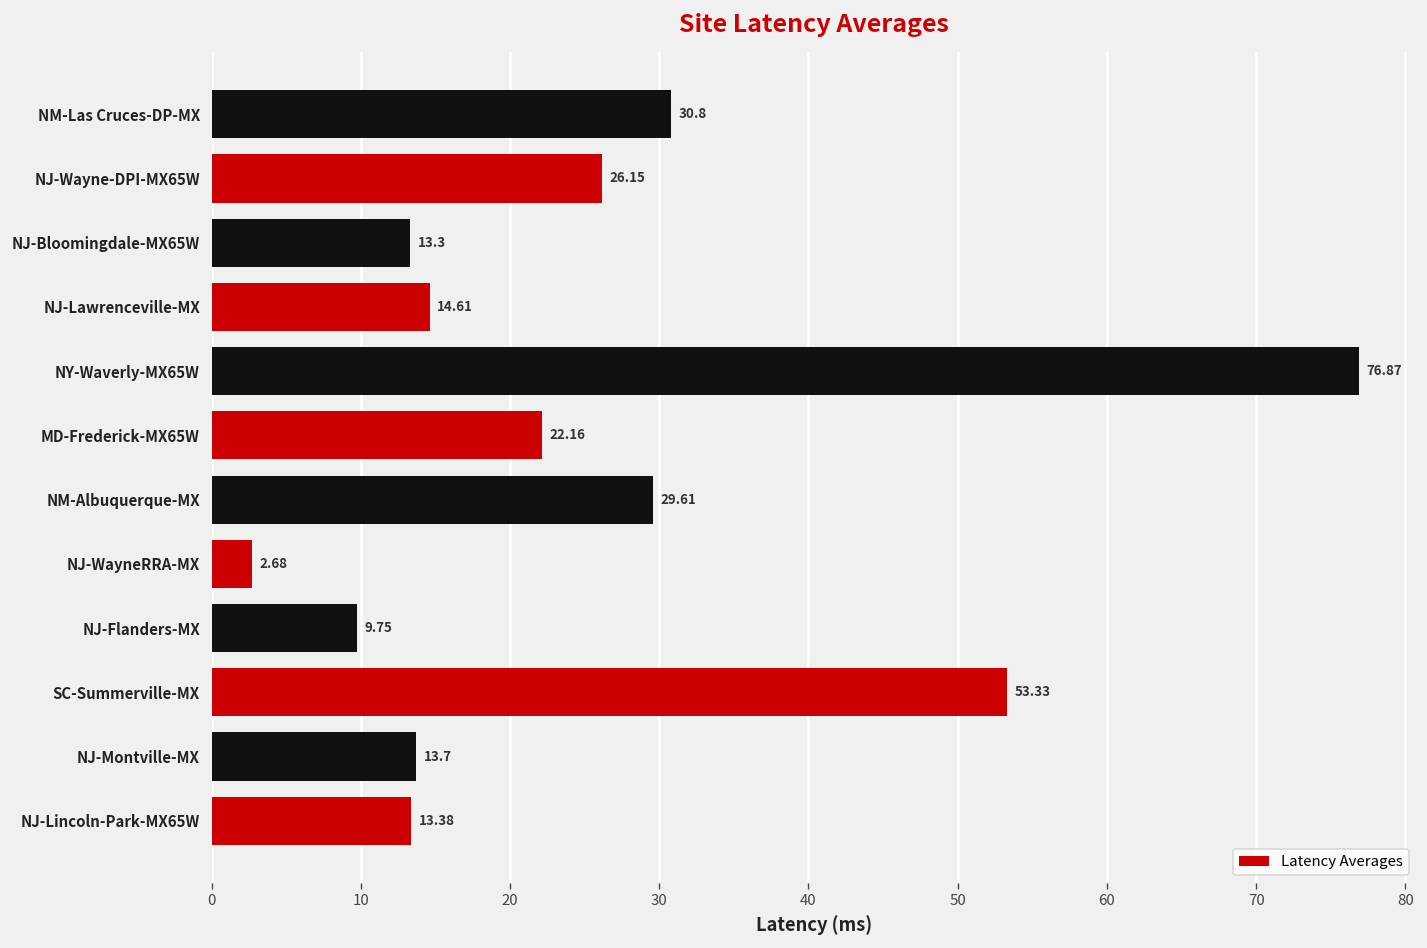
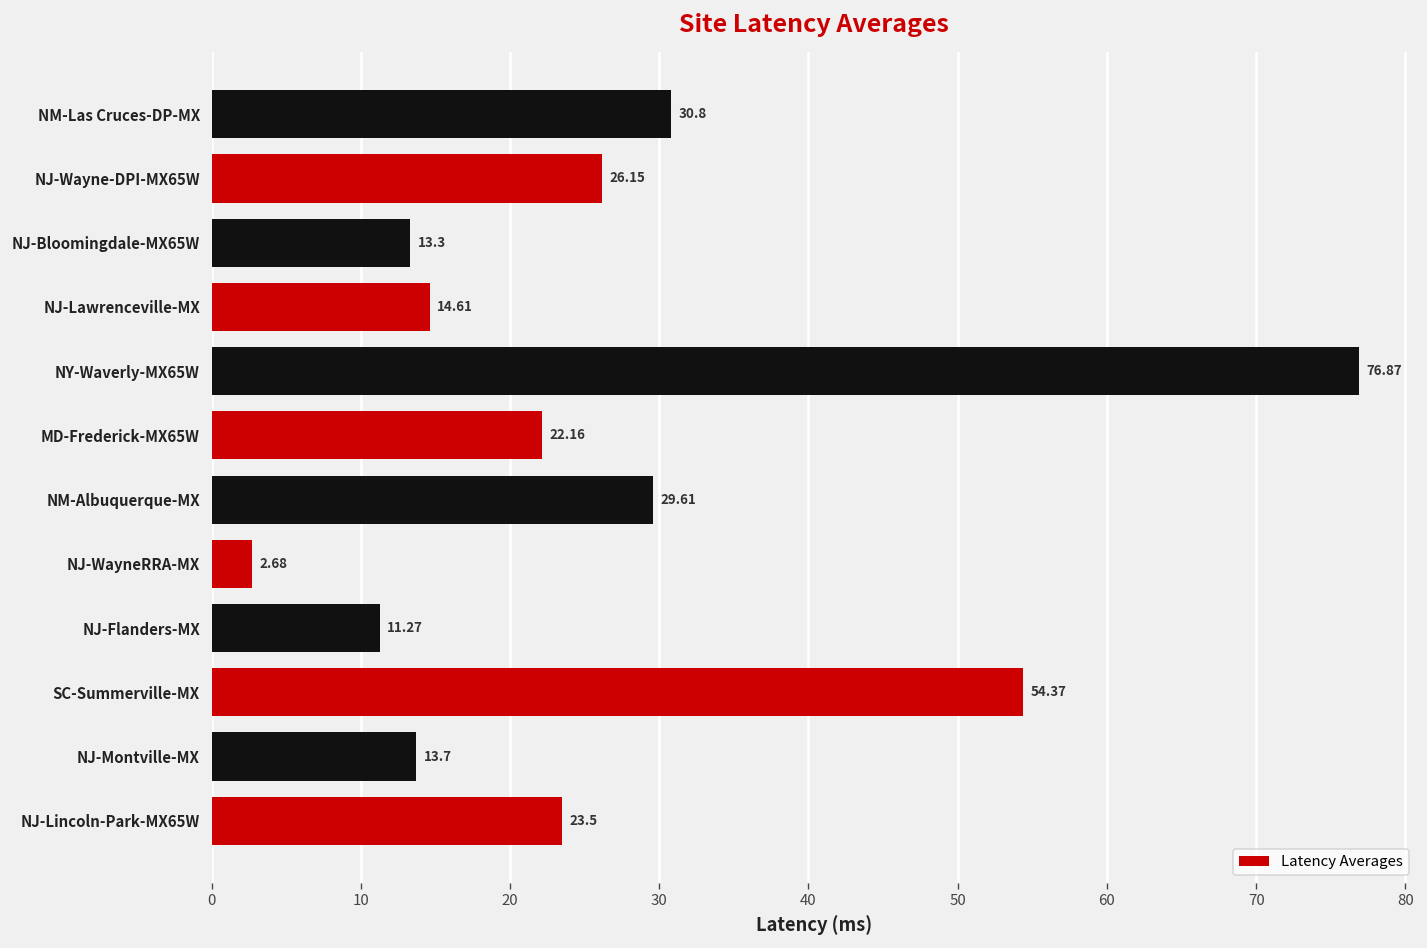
  {
    "NM-Las Cruces-DP-MX": 30.8,
    "NJ-Wayne-DPI-MX65W": 26.15,
    "NJ-Bloomingdale-MX65W": 13.3,
    "NJ-Lawrenceville-MX": 14.61,
    "NY-Waverly-MX65W": 76.87,
    "MD-Frederick-MX65W": 22.16,
    "NM-Albuquerque-MX": 29.61,
    "NJ-WayneRRA-MX": 2.68,
-   "NJ-Flanders-MX": 9.75,
-   "SC-Summerville-MX": 53.33,
+   "NJ-Flanders-MX": 11.27,
+   "SC-Summerville-MX": 54.37,
    "NJ-Montville-MX": 13.7,
-   "NJ-Lincoln-Park-MX65W": 13.38
+   "NJ-Lincoln-Park-MX65W": 23.5
  }
